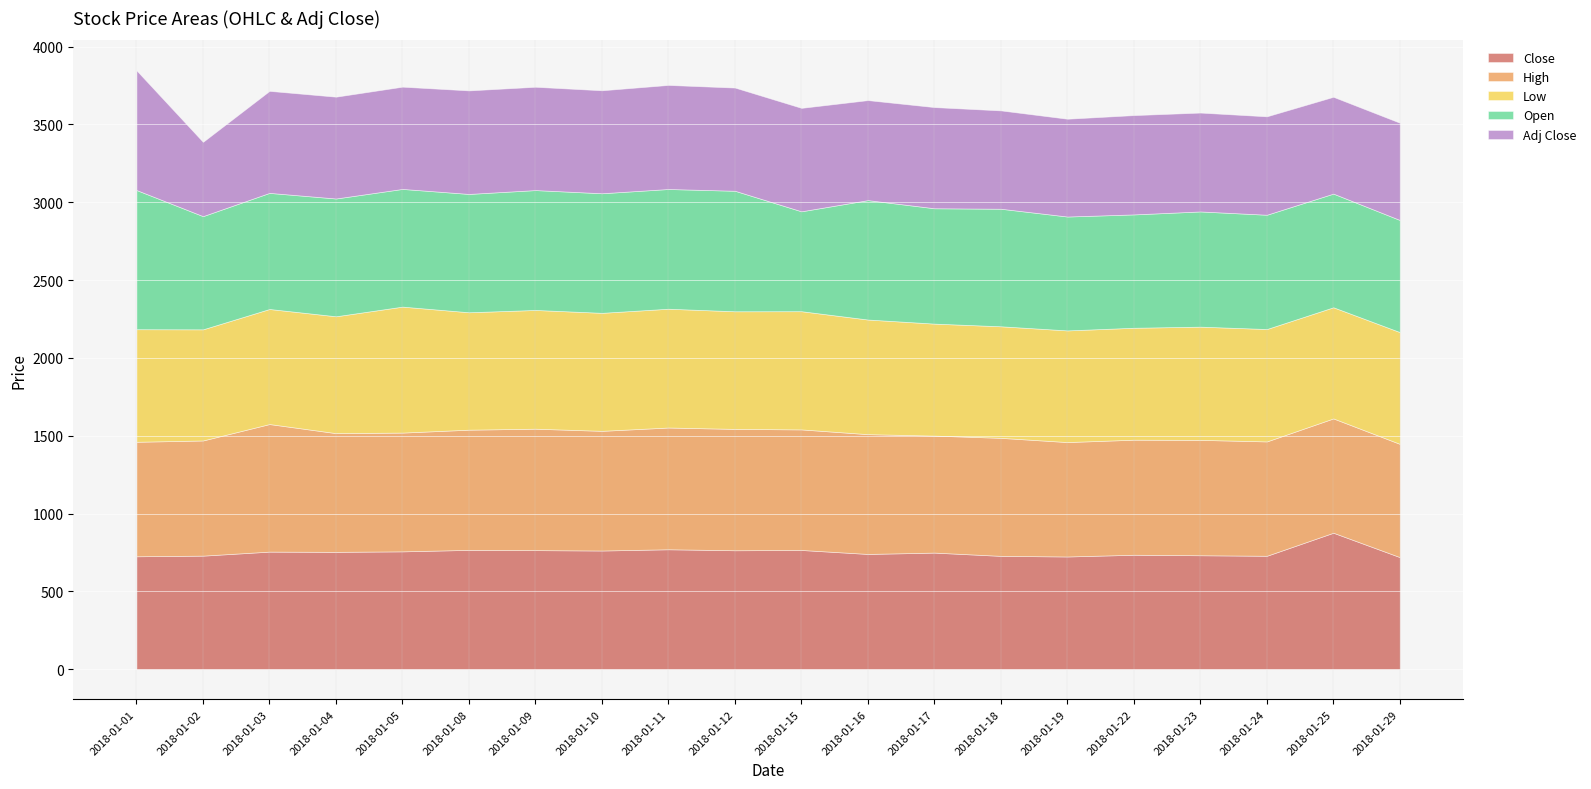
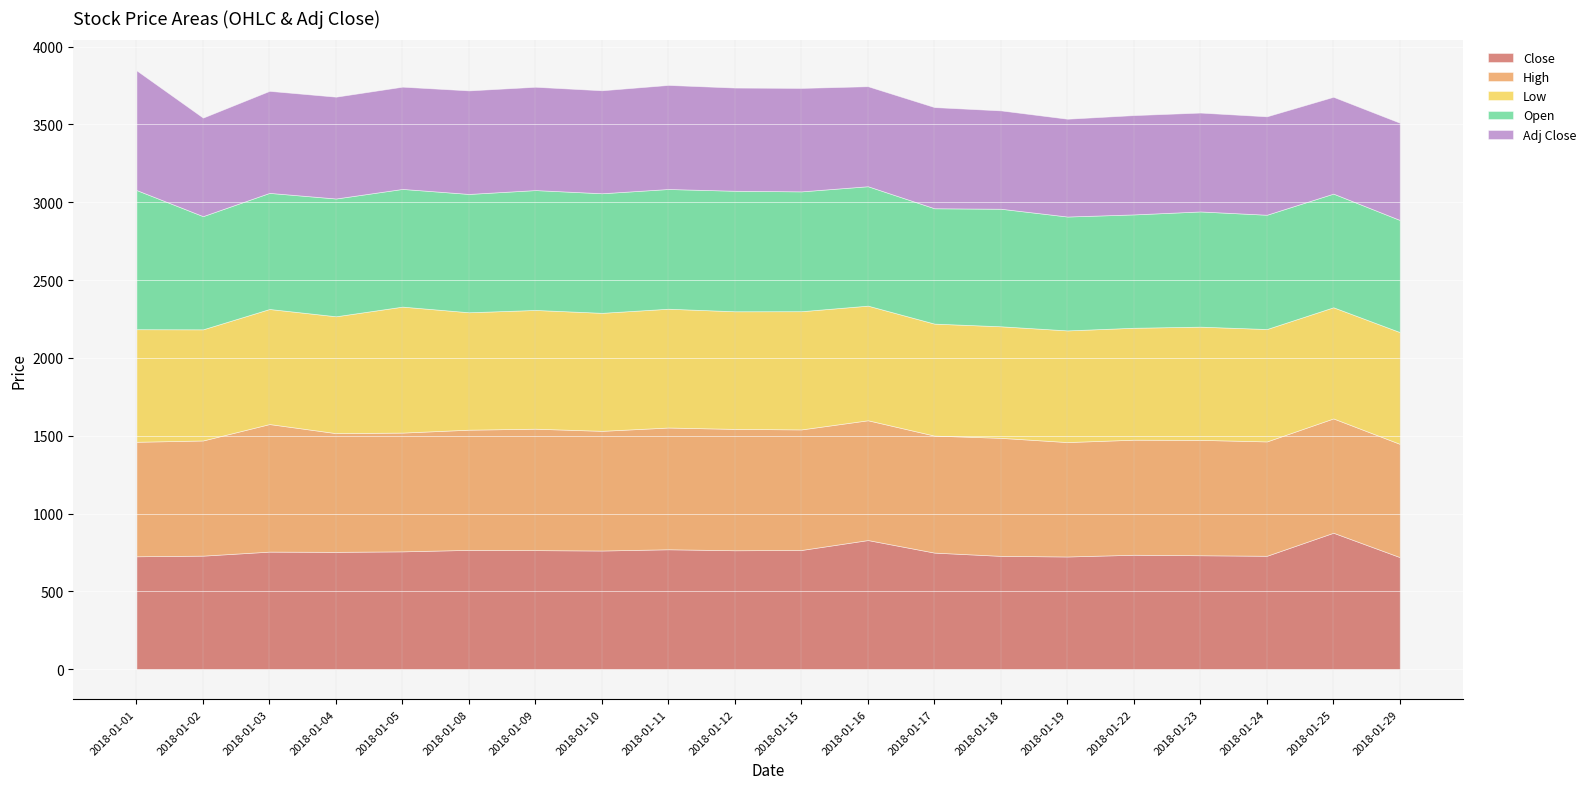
  {
    "Close": {
      "2018-01-01": 730,
      "2018-01-02": 730,
      "2018-01-03": 760,
      "2018-01-04": 750,
      "2018-01-05": 760,
      "2018-01-08": 770,
      "2018-01-09": 770,
      "2018-01-10": 760,
      "2018-01-11": 770,
      "2018-01-12": 760,
      "2018-01-15": 770,
-     "2018-01-16": 740,
+     "2018-01-16": 830,
      "2018-01-17": 750,
      "2018-01-18": 730,
      "2018-01-19": 720,
      "2018-01-22": 740,
      "2018-01-23": 730,
      "2018-01-24": 730,
      "2018-01-25": 880,
      "2018-01-29": 720
    },
    "High": {
      "2018-01-01": 740,
      "2018-01-02": 740,
      "2018-01-03": 820,
      "2018-01-04": 760,
      "2018-01-05": 760,
      "2018-01-08": 770,
      "2018-01-09": 780,
      "2018-01-10": 770,
      "2018-01-11": 780,
      "2018-01-12": 780,
      "2018-01-15": 770,
      "2018-01-16": 770,
      "2018-01-17": 750,
      "2018-01-18": 760,
      "2018-01-19": 730,
      "2018-01-22": 740,
      "2018-01-23": 740,
      "2018-01-24": 730,
      "2018-01-25": 730,
      "2018-01-29": 730
    },
    "Low": {
      "2018-01-01": 720,
      "2018-01-02": 710,
      "2018-01-03": 740,
      "2018-01-04": 750,
      "2018-01-05": 810,
      "2018-01-08": 750,
      "2018-01-09": 760,
      "2018-01-10": 760,
      "2018-01-11": 760,
      "2018-01-12": 760,
      "2018-01-15": 760,
      "2018-01-16": 740,
      "2018-01-17": 720,
      "2018-01-18": 720,
      "2018-01-19": 720,
      "2018-01-22": 720,
      "2018-01-23": 730,
      "2018-01-24": 720,
      "2018-01-25": 710,
      "2018-01-29": 720
    },
    "Open": {
      "2018-01-01": 890,
      "2018-01-02": 730,
      "2018-01-03": 750,
      "2018-01-04": 760,
      "2018-01-05": 760,
      "2018-01-08": 760,
      "2018-01-09": 770,
      "2018-01-10": 770,
      "2018-01-11": 770,
      "2018-01-12": 770,
-     "2018-01-15": 640,
+     "2018-01-15": 770,
      "2018-01-16": 770,
      "2018-01-17": 740,
      "2018-01-18": 760,
      "2018-01-19": 730,
      "2018-01-22": 730,
      "2018-01-23": 740,
      "2018-01-24": 730,
      "2018-01-25": 730,
      "2018-01-29": 720
    },
    "Adj Close": {
      "2018-01-01": 770,
-     "2018-01-02": 480,
+     "2018-01-02": 630,
      "2018-01-03": 660,
      "2018-01-04": 650,
      "2018-01-05": 660,
      "2018-01-08": 660,
      "2018-01-09": 660,
      "2018-01-10": 660,
      "2018-01-11": 670,
      "2018-01-12": 660,
      "2018-01-15": 660,
      "2018-01-16": 640,
      "2018-01-17": 650,
      "2018-01-18": 630,
      "2018-01-19": 630,
      "2018-01-22": 640,
      "2018-01-23": 640,
      "2018-01-24": 630,
      "2018-01-25": 620,
      "2018-01-29": 620
    }
  }
